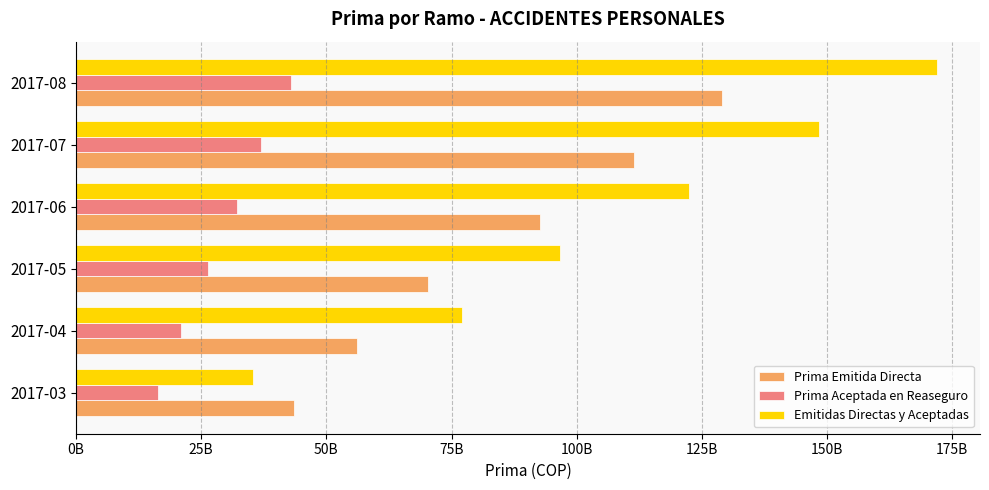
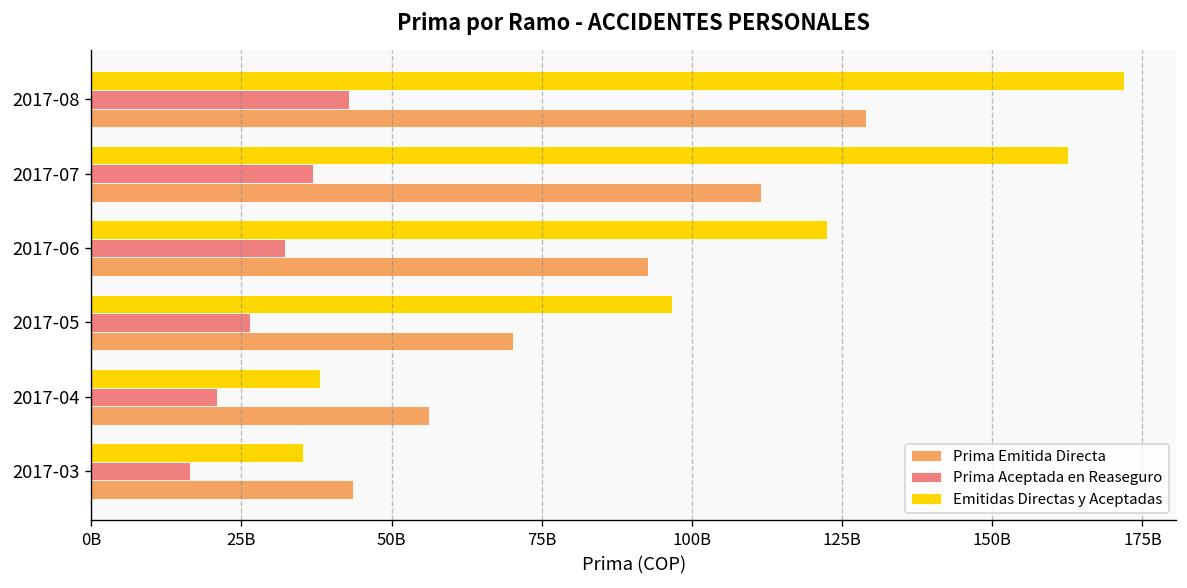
  {
    "Emitidas Directas y Aceptadas": {
      "2017-08": 172000000000,
-     "2017-07": 148000000000,
+     "2017-07": 163000000000,
      "2017-06": 123000000000,
      "2017-05": 97000000000,
-     "2017-04": 77000000000,
+     "2017-04": 38000000000,
      "2017-03": 35000000000
    }
  }
